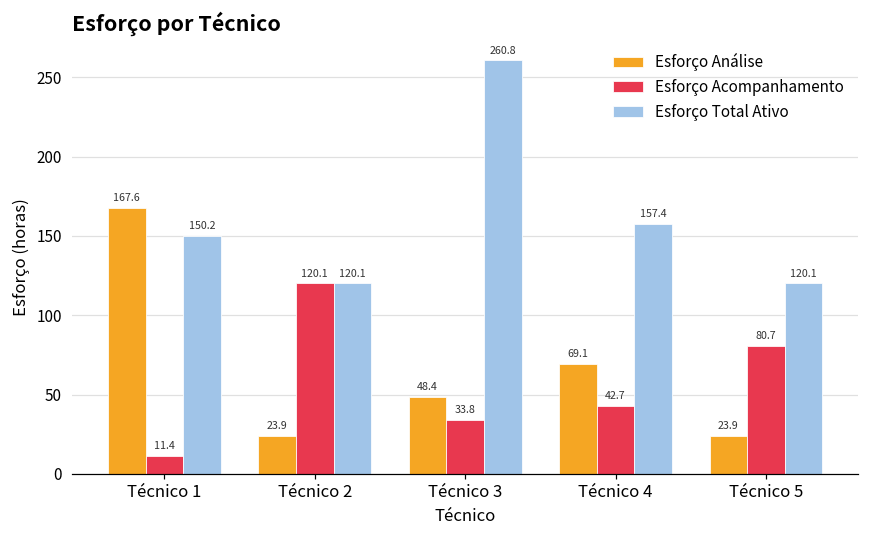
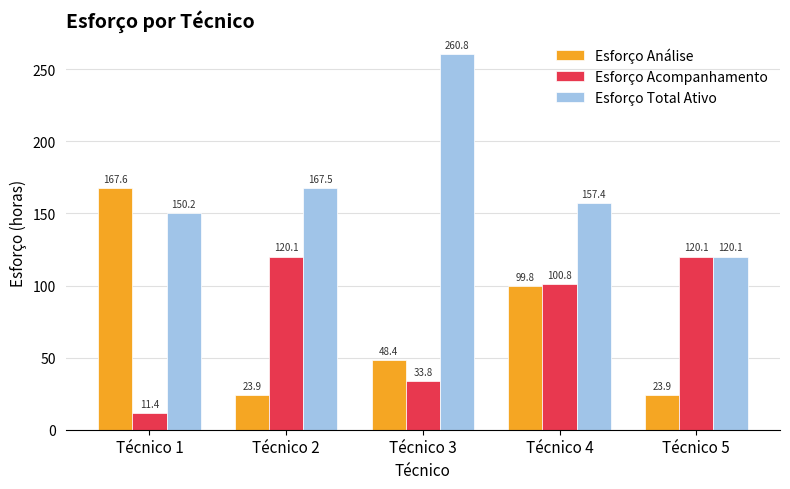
  {
    "Esforço Análise": {
      "Técnico 1": 167.6,
      "Técnico 2": 23.9,
      "Técnico 3": 48.4,
-     "Técnico 4": 69.1,
+     "Técnico 4": 99.8,
      "Técnico 5": 23.9
    },
    "Esforço Acompanhamento": {
      "Técnico 1": 11.4,
      "Técnico 2": 120.1,
      "Técnico 3": 33.8,
-     "Técnico 4": 42.7,
-     "Técnico 5": 80.7
+     "Técnico 4": 100.8,
+     "Técnico 5": 120.1
    },
    "Esforço Total Ativo": {
      "Técnico 1": 150.2,
-     "Técnico 2": 120.1,
+     "Técnico 2": 167.5,
      "Técnico 3": 260.8,
      "Técnico 4": 157.4,
      "Técnico 5": 120.1
    }
  }
